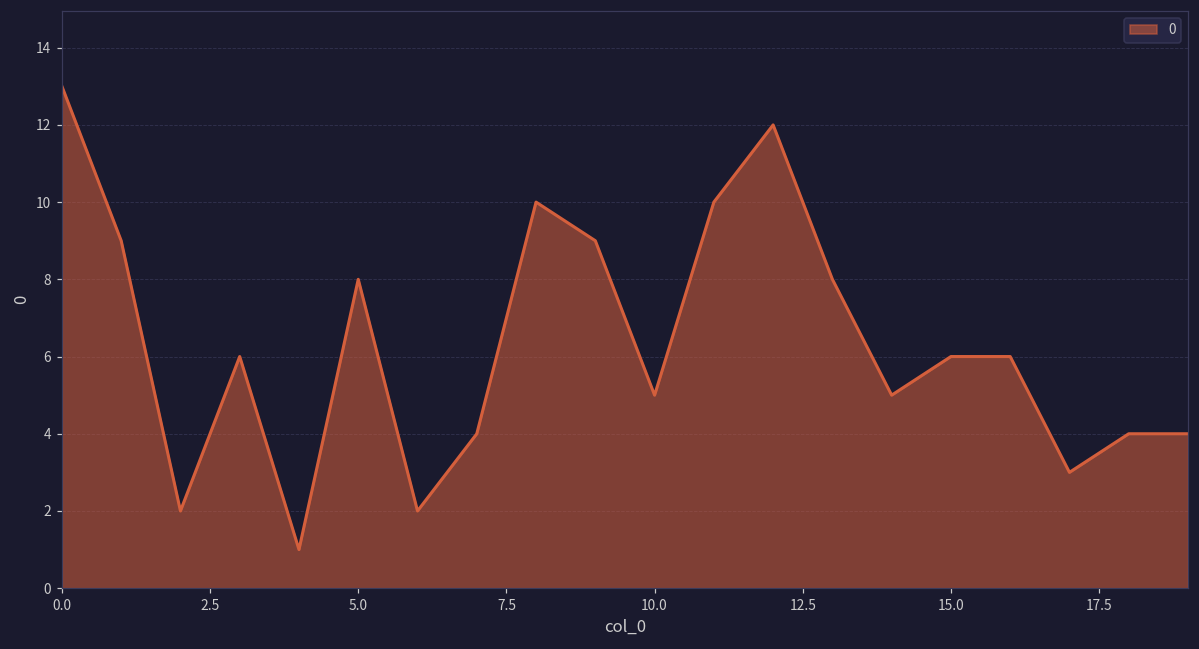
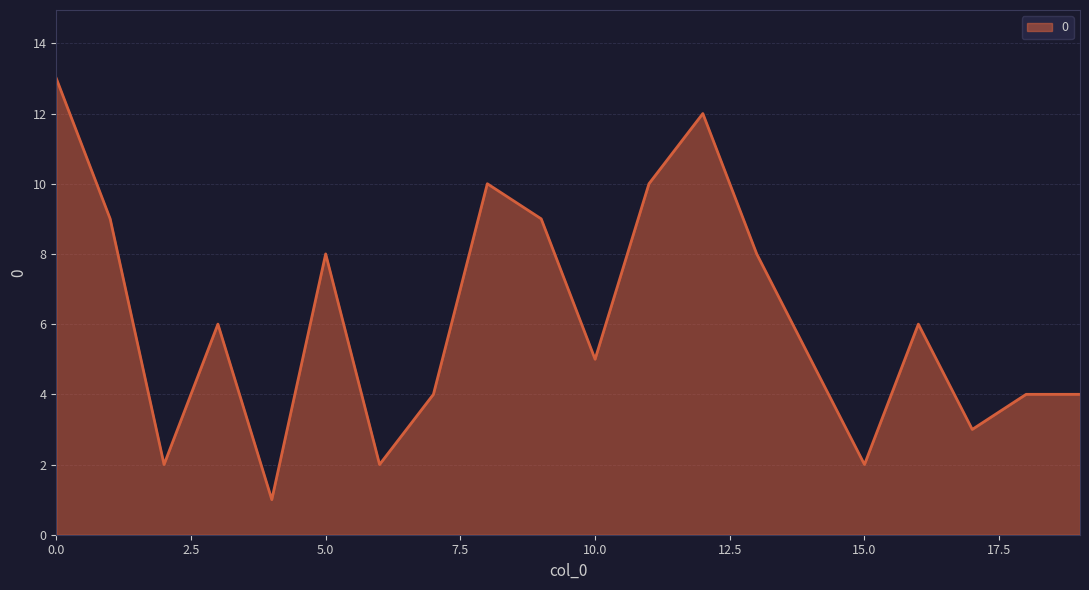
  {
    "0.0": 13,
    "5.0": 8,
    "10.0": 5,
-   "15.0": 6
+   "15.0": 2
  }
